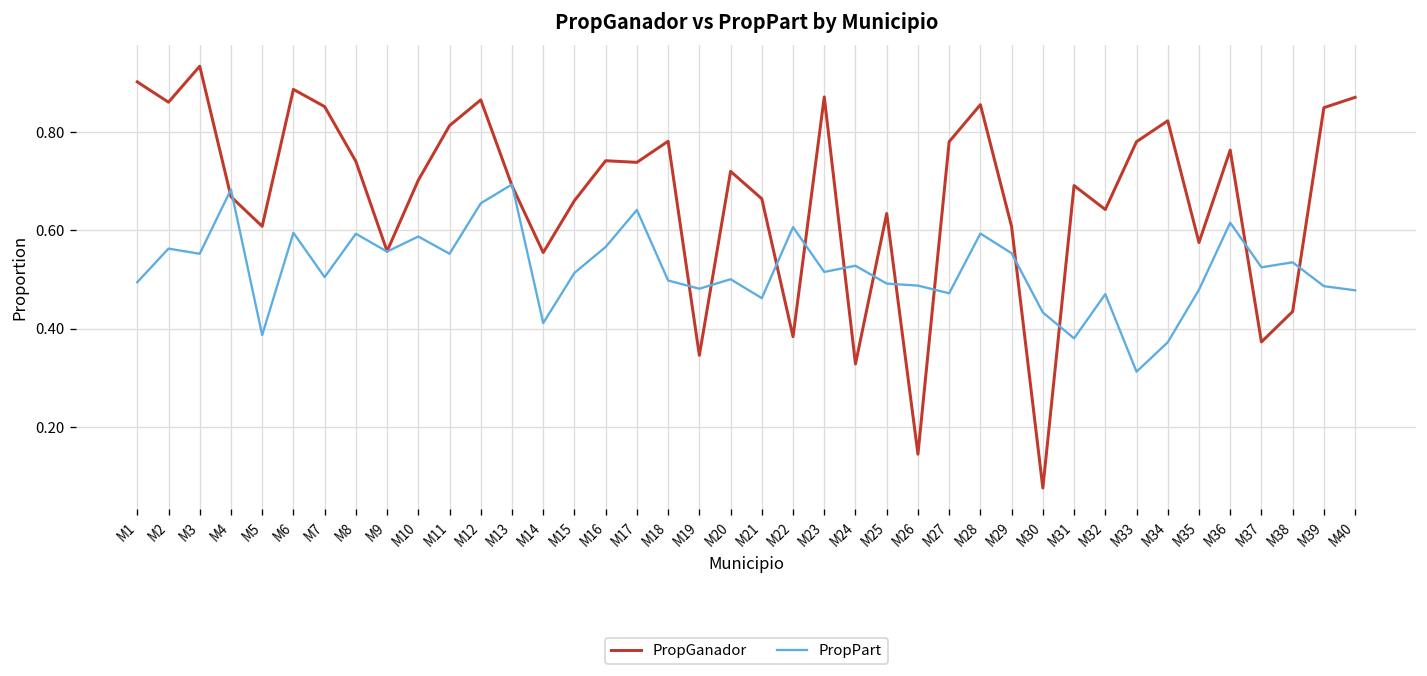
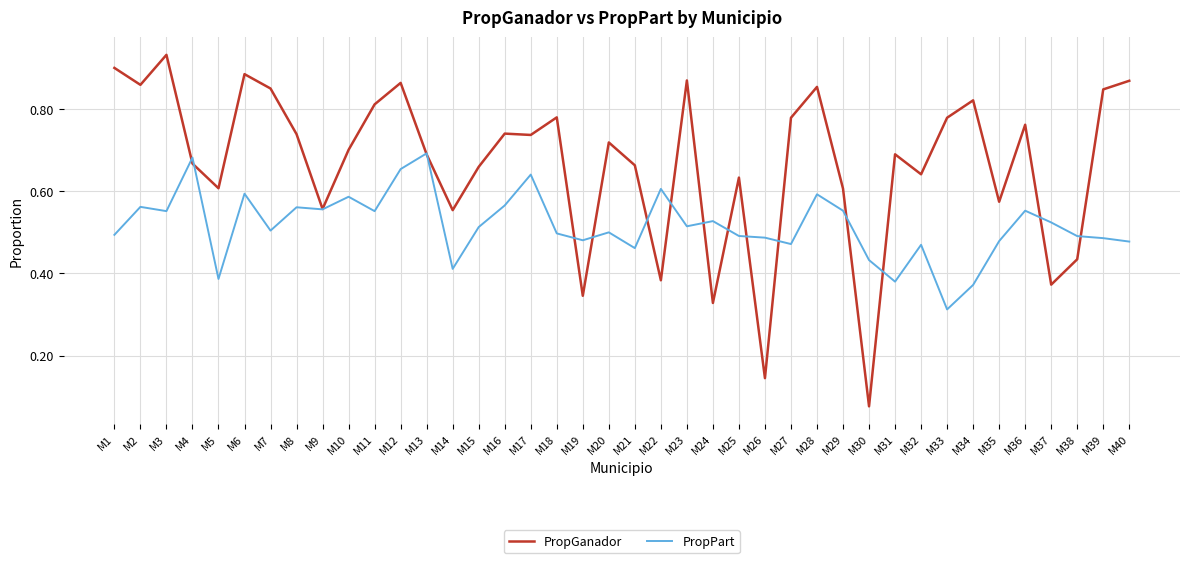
  {
    "PropGanador": {
      "M1": 0.90,
      "M2": 0.86,
      "M3": 0.93,
      "M4": 0.67,
      "M5": 0.61,
      "M6": 0.89,
      "M7": 0.85,
      "M8": 0.74,
      "M10": 0.70,
      "M11": 0.81,
      "M12": 0.86,
      "M14": 0.55,
      "M15": 0.66,
      "M16": 0.74,
      "M17": 0.74,
      "M18": 0.78,
      "M19": 0.35,
      "M20": 0.72,
      "M21": 0.66,
      "M22": 0.38,
      "M23": 0.87,
      "M24": 0.33,
      "M25": 0.63,
      "M26": 0.14,
      "M27": 0.78,
      "M28": 0.85,
      "M29": 0.61,
      "M30": 0.08,
      "M31": 0.69,
      "M32": 0.64,
      "M33": 0.78,
      "M34": 0.82,
      "M35": 0.57,
      "M36": 0.76,
      "M37": 0.37,
      "M38": 0.43,
      "M39": 0.85,
      "M40": 0.87
    },
    "PropPart": {
      "M1": 0.49,
      "M2": 0.56,
      "M3": 0.55,
      "M4": 0.68,
      "M5": 0.39,
      "M6": 0.59,
      "M7": 0.50,
-     "M8": 0.59,
+     "M8": 0.56,
      "M10": 0.59,
      "M11": 0.55,
      "M12": 0.65,
      "M14": 0.41,
      "M15": 0.51,
      "M16": 0.57,
      "M17": 0.64,
      "M18": 0.50,
      "M19": 0.48,
      "M20": 0.50,
      "M21": 0.46,
      "M22": 0.61,
      "M23": 0.52,
      "M24": 0.53,
      "M25": 0.49,
      "M26": 0.49,
      "M27": 0.47,
      "M28": 0.59,
      "M29": 0.55,
      "M30": 0.43,
      "M31": 0.38,
      "M32": 0.47,
      "M33": 0.31,
      "M34": 0.37,
      "M35": 0.48,
-     "M36": 0.62,
+     "M36": 0.55,
      "M37": 0.52,
-     "M38": 0.53,
+     "M38": 0.49,
      "M39": 0.49,
      "M40": 0.48
    }
  }
